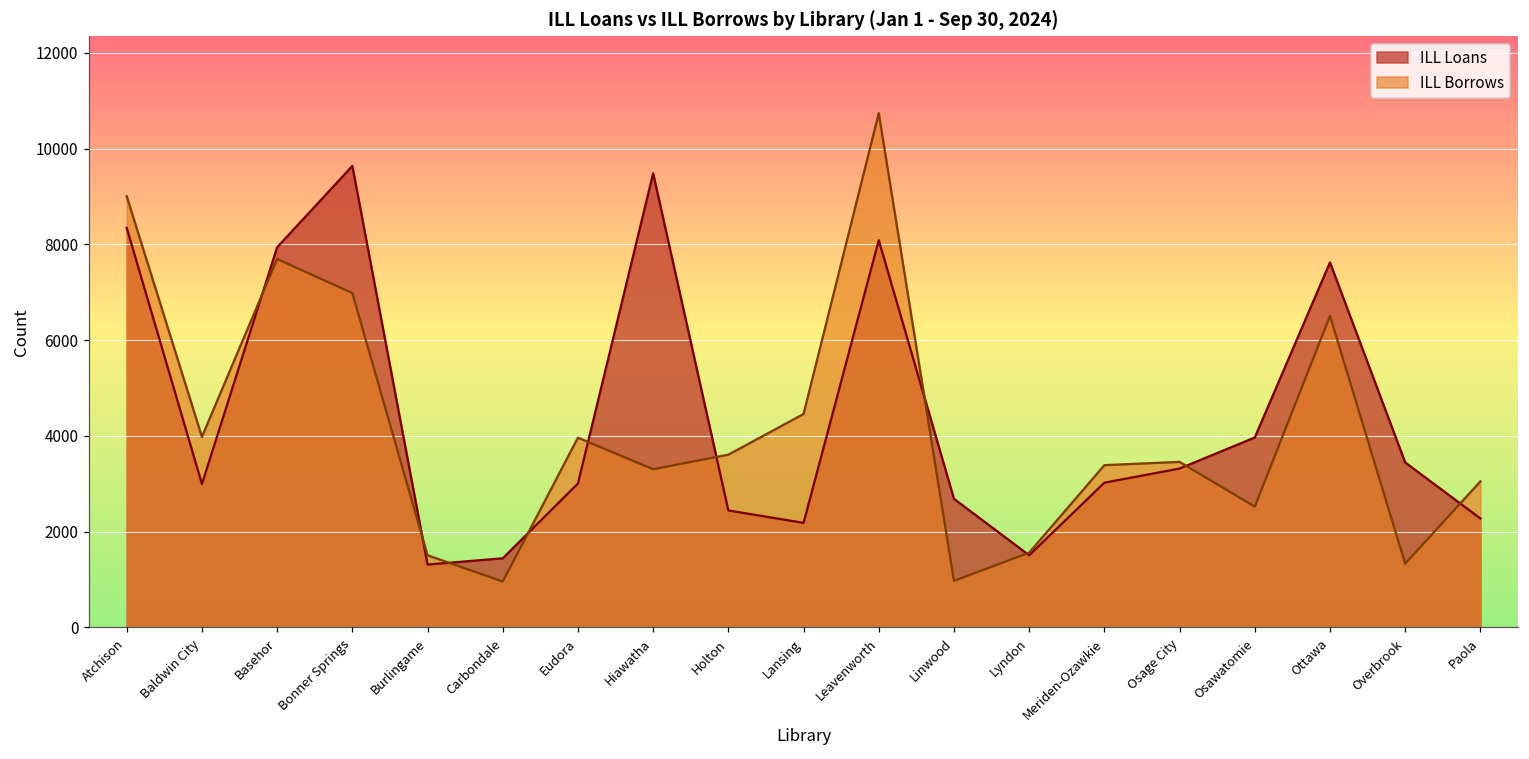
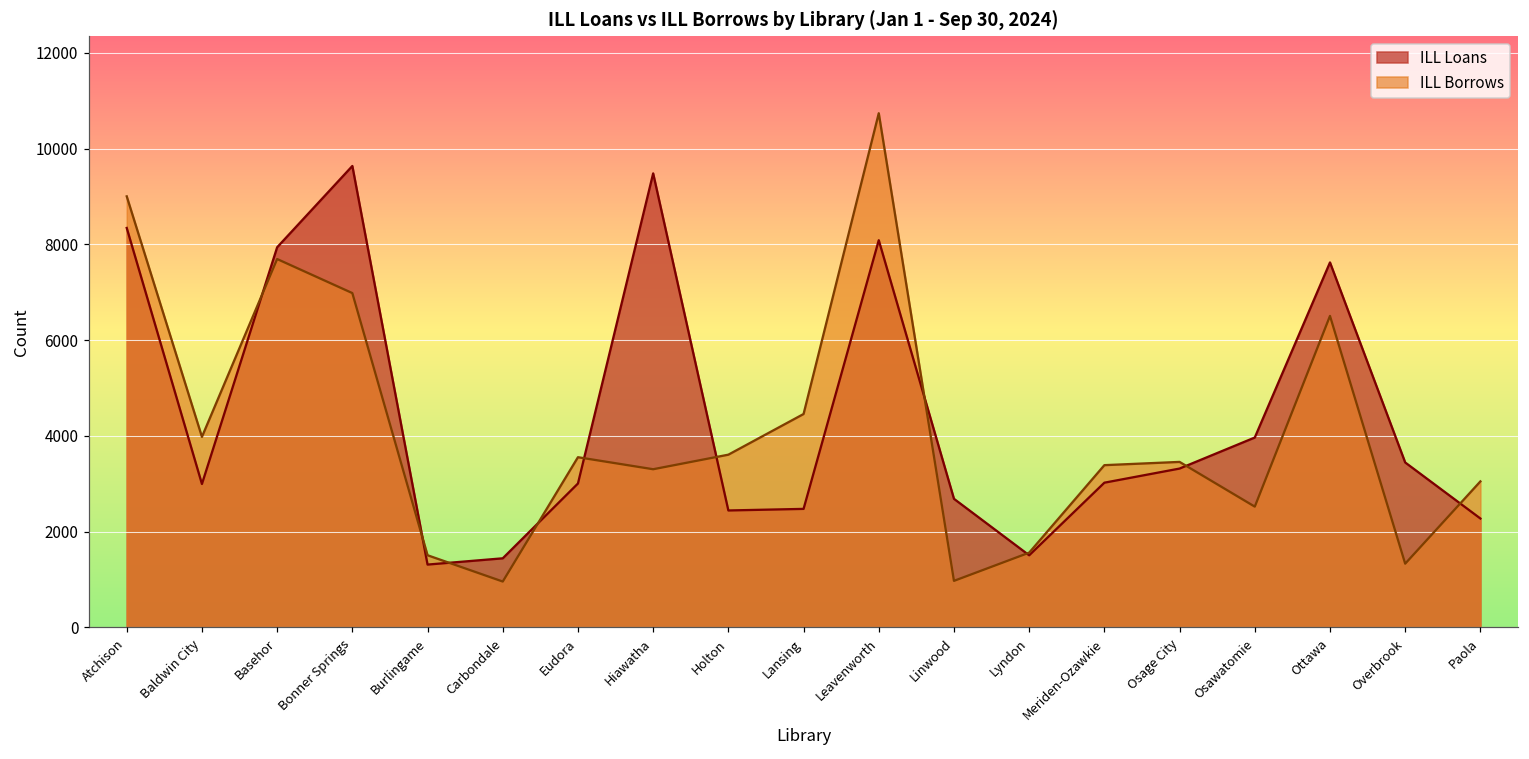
  {
    "ILL Loans": {
      "Atchison": 8300,
      "Baldwin City": 3000,
      "Basehor": 7900,
      "Bonner Springs": 9600,
      "Burlingame": 1300,
      "Carbondale": 1400,
      "Eudora": 3000,
      "Hiawatha": 9500,
      "Holton": 2400,
-     "Lansing": 2200,
+     "Lansing": 2500,
      "Leavenworth": 8100,
      "Linwood": 2700,
      "Meriden-Ozawkie": 3000,
      "Osage City": 3300,
      "Osawatomie": 4000,
      "Ottawa": 7600,
      "Overbrook": 3400,
      "Paola": 2300
    },
    "ILL Borrows": {
      "Atchison": 9000,
      "Baldwin City": 4000,
      "Basehor": 7700,
      "Bonner Springs": 7000,
      "Burlingame": 1500,
      "Carbondale": 1000,
-     "Eudora": 4000,
+     "Eudora": 3600,
      "Hiawatha": 3300,
      "Holton": 3600,
      "Lansing": 4500,
      "Leavenworth": 10700,
      "Linwood": 1000,
      "Meriden-Ozawkie": 3400,
      "Osage City": 3500,
      "Osawatomie": 2500,
      "Ottawa": 6500,
      "Overbrook": 1300,
      "Paola": 3000
    }
  }
